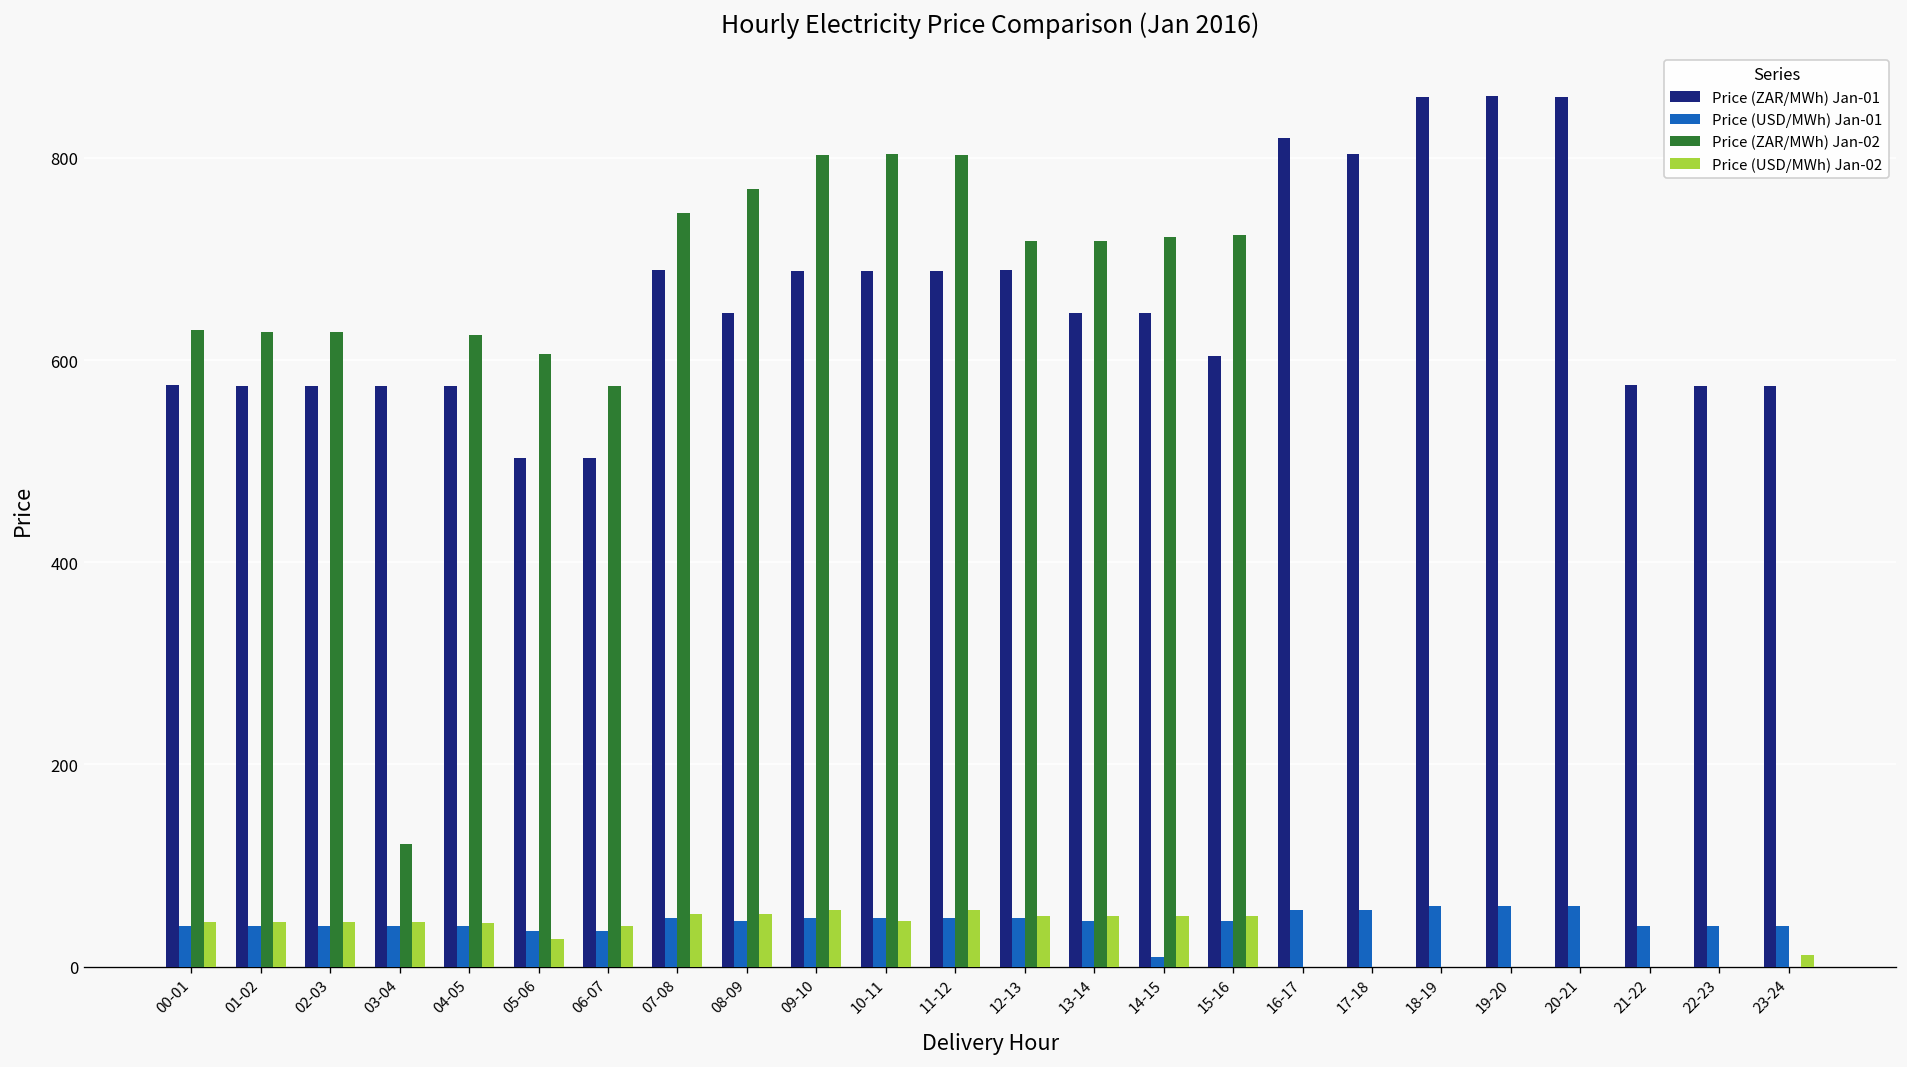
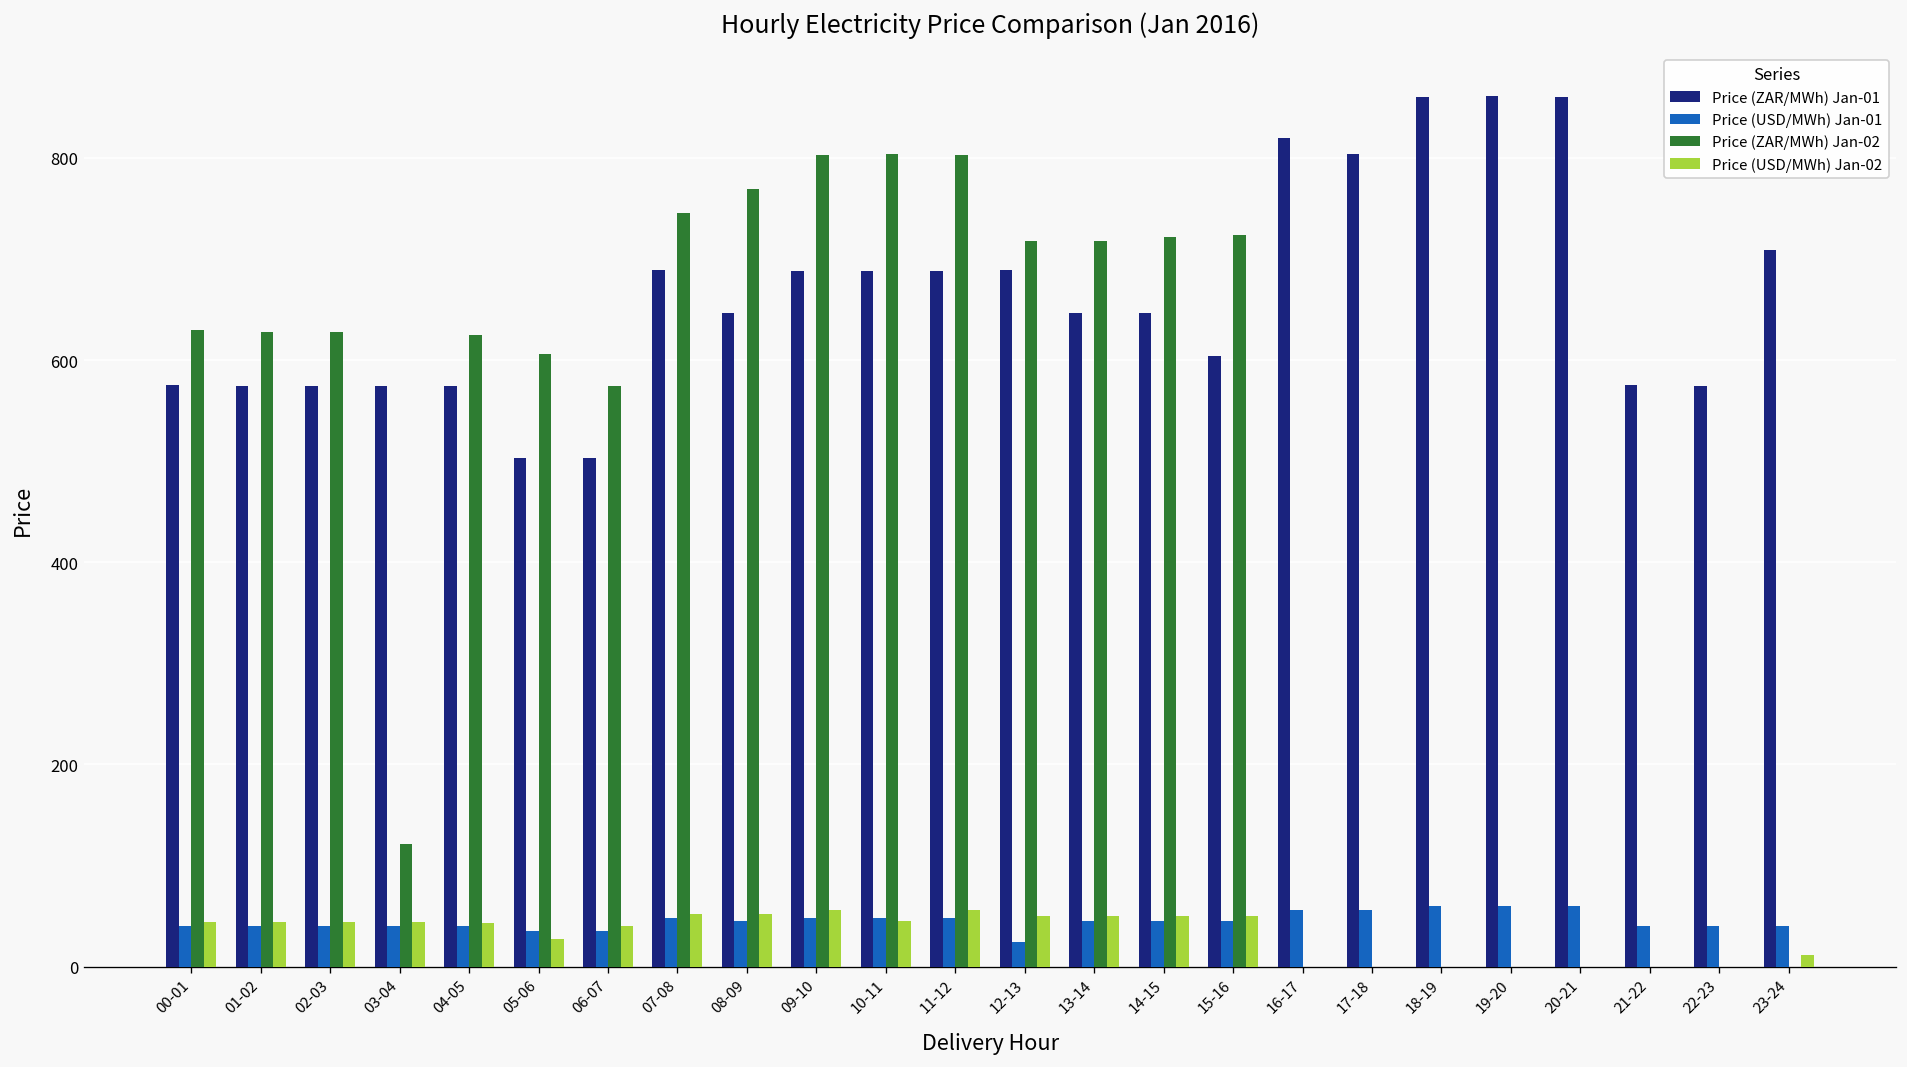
  {
    "Price (ZAR/MWh) Jan-01": {
      "00-01": 580,
      "01-02": 570,
      "02-03": 570,
      "03-04": 570,
      "04-05": 570,
      "05-06": 500,
      "06-07": 500,
      "07-08": 690,
      "08-09": 650,
      "09-10": 690,
      "10-11": 690,
      "11-12": 690,
      "12-13": 690,
      "13-14": 650,
      "14-15": 650,
      "15-16": 600,
      "16-17": 820,
      "17-18": 800,
      "18-19": 860,
      "19-20": 860,
      "20-21": 860,
      "21-22": 570,
      "22-23": 570,
-     "23-24": 570
+     "23-24": 710
    },
    "Price (USD/MWh) Jan-01": {
      "00-01": 40,
      "01-02": 40,
      "02-03": 40,
      "03-04": 40,
      "04-05": 40,
      "05-06": 40,
      "06-07": 40,
      "07-08": 50,
      "08-09": 50,
      "09-10": 50,
      "10-11": 50,
      "11-12": 50,
-     "12-13": 50,
+     "12-13": 20,
      "13-14": 50,
-     "14-15": 10,
+     "14-15": 50,
      "15-16": 50,
      "16-17": 60,
      "17-18": 60,
      "18-19": 60,
      "19-20": 60,
      "20-21": 60,
      "21-22": 40,
      "22-23": 40,
      "23-24": 40
    },
    "Price (ZAR/MWh) Jan-02": {
      "00-01": 630,
      "01-02": 630,
      "02-03": 630,
      "03-04": 120,
      "04-05": 620,
      "05-06": 610,
      "06-07": 570,
      "07-08": 750,
      "08-09": 770,
      "09-10": 800,
      "10-11": 800,
      "11-12": 800,
      "12-13": 720,
      "13-14": 720,
      "14-15": 720,
      "15-16": 720,
      "16-17": 0,
      "17-18": 0,
      "18-19": 0,
      "19-20": 0,
      "20-21": 0,
      "21-22": 0,
      "22-23": 0,
      "23-24": 0
    },
    "Price (USD/MWh) Jan-02": {
      "00-01": 40,
      "01-02": 40,
      "02-03": 40,
      "03-04": 40,
      "04-05": 40,
      "05-06": 30,
      "06-07": 40,
      "07-08": 50,
      "08-09": 50,
      "09-10": 60,
      "10-11": 50,
      "11-12": 60,
      "12-13": 50,
      "13-14": 50,
      "14-15": 50,
      "15-16": 50,
      "16-17": 0,
      "17-18": 0,
      "18-19": 0,
      "19-20": 0,
      "20-21": 0,
      "21-22": 0,
      "22-23": 0,
      "23-24": 10
    }
  }
